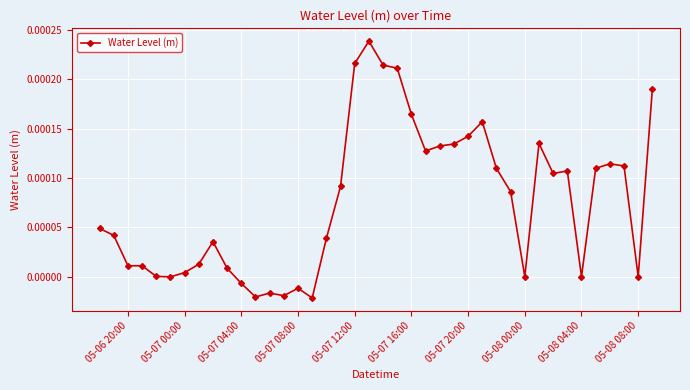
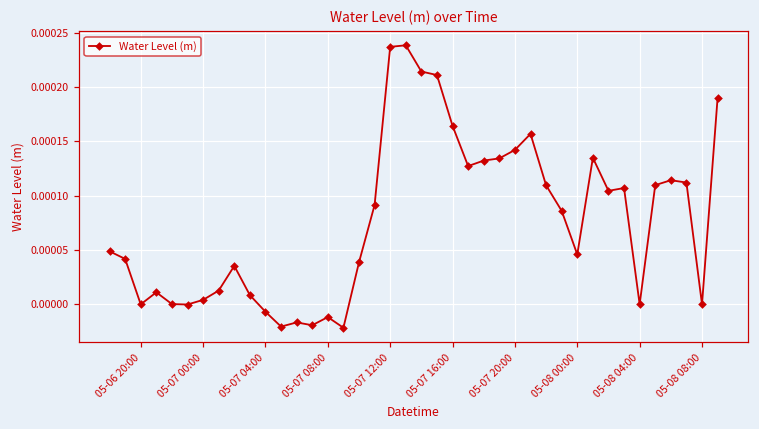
  {
-   "05-06 20:00": 0.00001,
+   "05-06 20:00": 0.00000,
    "05-07 00:00": 0.00000,
    "05-07 04:00": -0.00001,
    "05-07 08:00": -0.00001,
-   "05-07 12:00": 0.00022,
+   "05-07 12:00": 0.00024,
    "05-07 16:00": 0.00016,
    "05-07 20:00": 0.00014,
-   "05-08 00:00": 0.00000,
+   "05-08 00:00": 0.00005,
    "05-08 04:00": 0.00000,
    "05-08 08:00": 0.00000
  }
